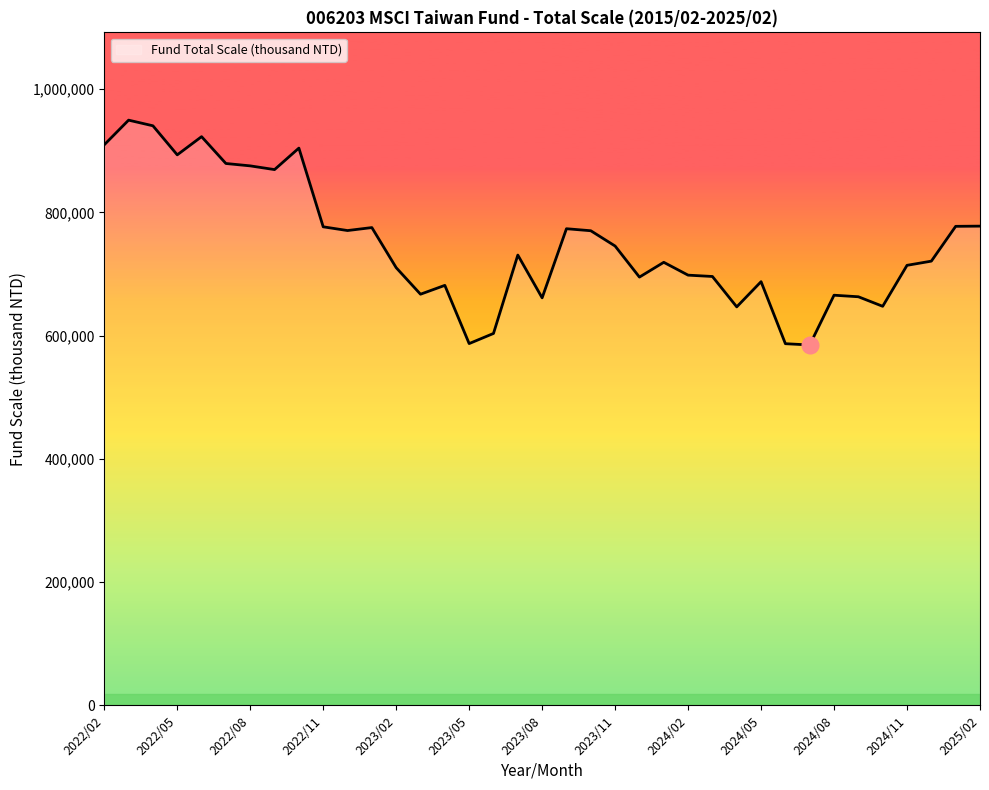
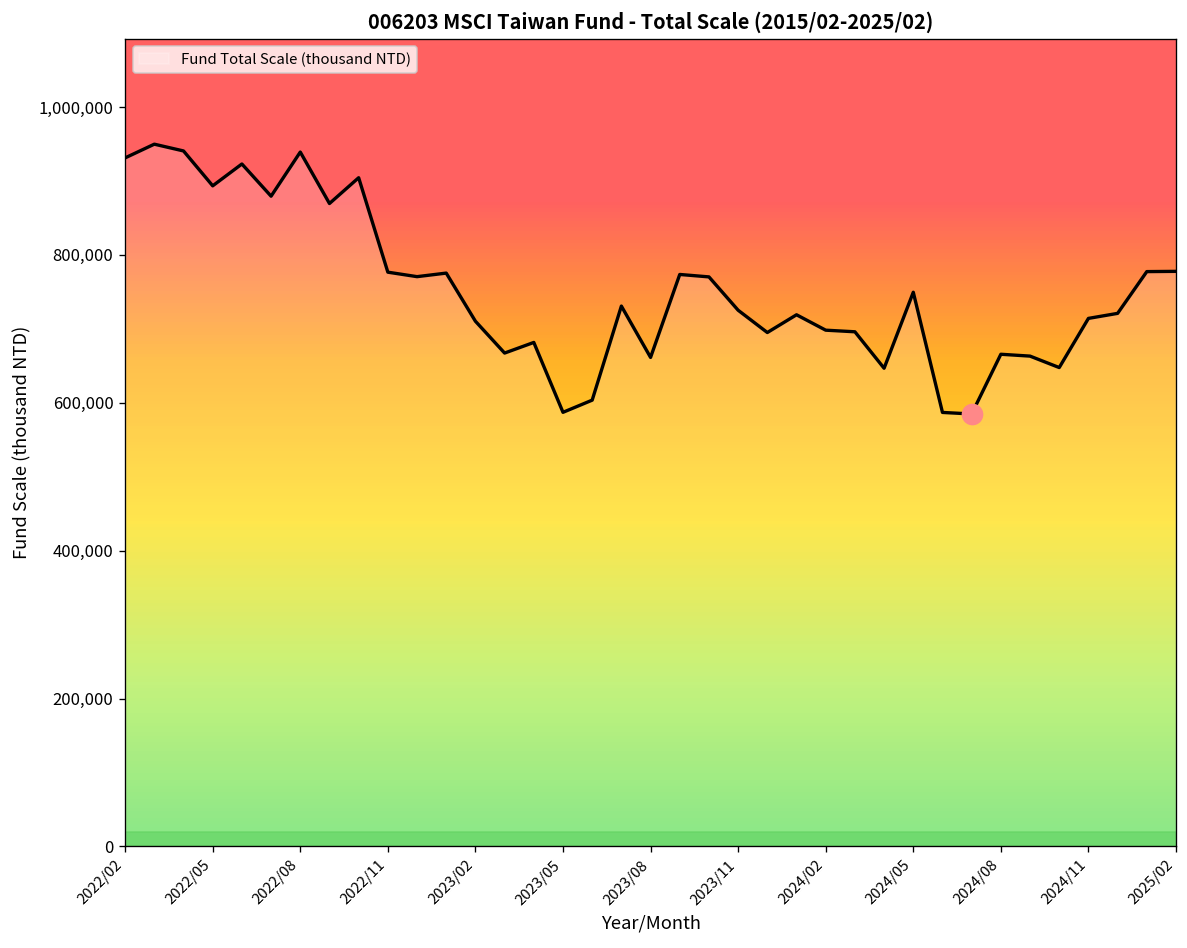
  {
    "Fund Total Scale (thousand NTD)": {
-     "2022/02": "910,000",
+     "2022/02": "930,000",
      "2022/05": "890,000",
-     "2022/08": "880,000",
+     "2022/08": "940,000",
      "2022/11": "780,000",
      "2023/02": "710,000",
      "2023/05": "590,000",
      "2023/08": "660,000",
-     "2023/11": "750,000",
+     "2023/11": "730,000",
      "2024/02": "700,000",
-     "2024/05": "690,000",
+     "2024/05": "750,000",
      "2024/08": "670,000",
      "2024/11": "710,000",
      "2025/02": "780,000"
    }
  }
